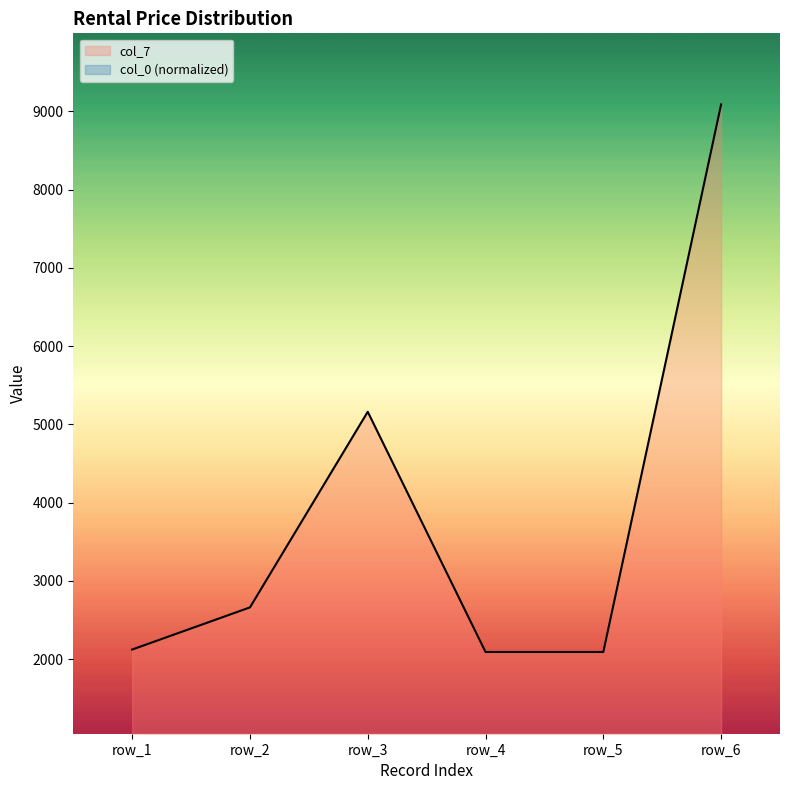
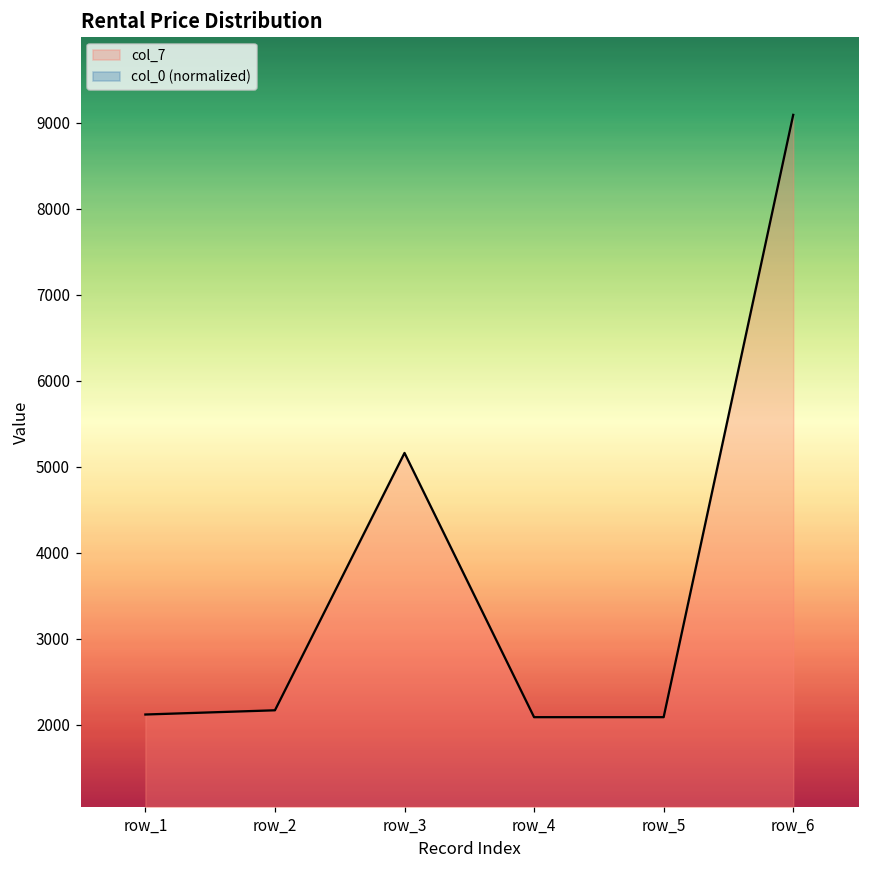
  {
    "row_1": 2100,
-   "row_2": 2700,
+   "row_2": 2200,
    "row_3": 5200,
    "row_4": 2100,
    "row_5": 2100,
    "row_6": 9100
  }
